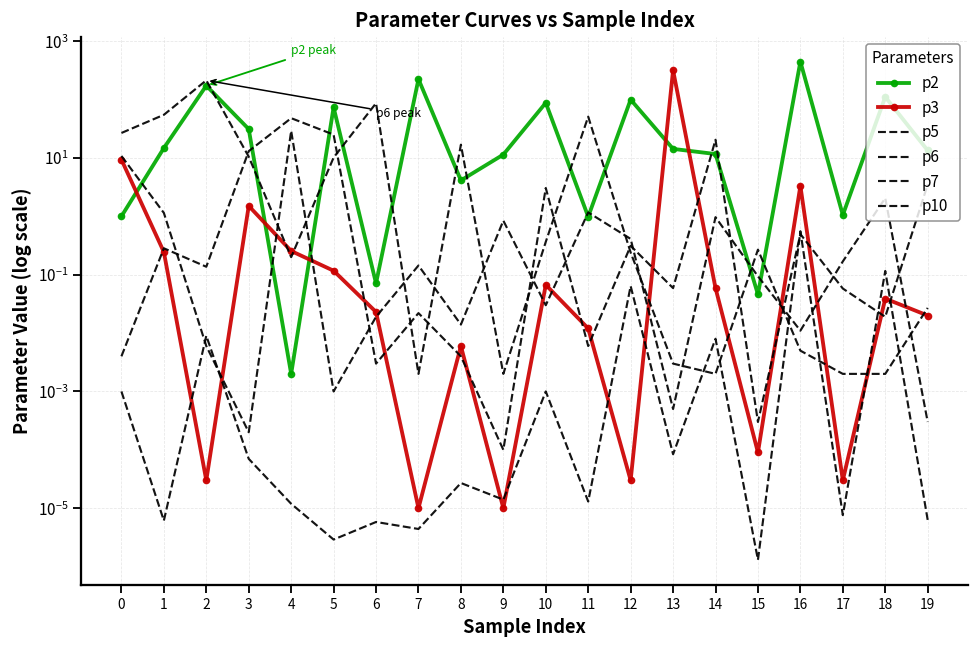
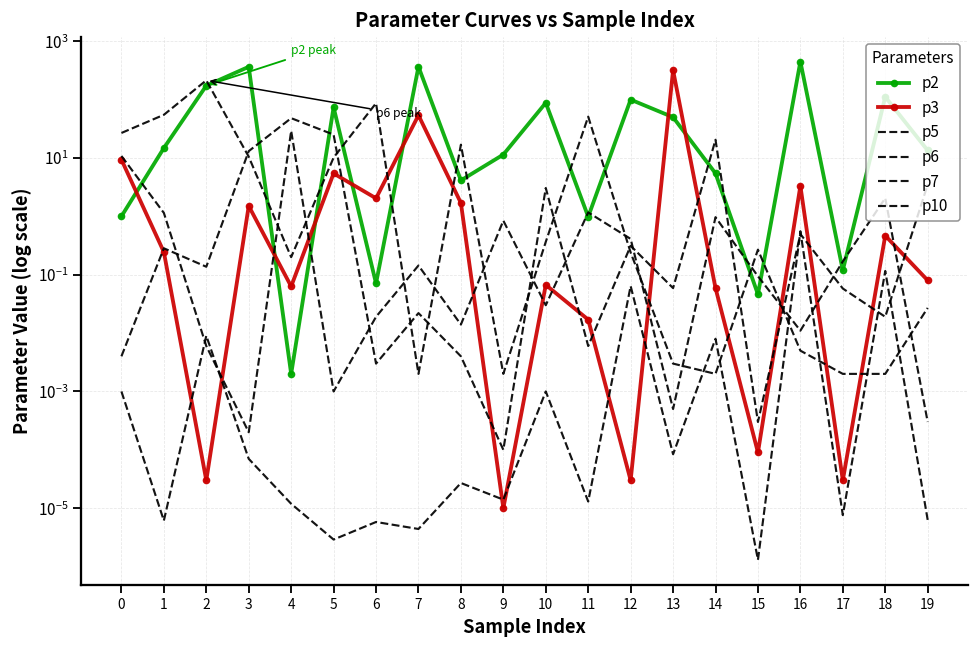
  {
    "p2": {
      "0": 1.0,
      "1": 15,
      "2": 170,
-     "3": 30,
+     "3": 400,
      "4": 0.0020,
      "5": 70,
      "6": 0.07,
-     "7": 220,
+     "7": 400,
      "8": 4,
      "9": 11,
      "10": 90,
      "11": 1.0,
      "12": 100,
-     "13": 14,
-     "14": 12,
+     "13": 50,
+     "14": 5,
      "15": 0.05,
      "16": 400,
-     "17": 1.1
+     "17": 0.12
    },
    "p3": {
      "0": 9,
      "1": 0.2,
      "2": 0.00003,
      "3": 1.5,
-     "4": 0.3,
-     "5": 0.12,
-     "6": 0.023,
-     "7": 0,
-     "8": 0.006,
+     "4": 0.06,
+     "5": 5,
+     "6": 2.0,
+     "7": 50,
+     "8": 1.7,
      "9": 0.000010,
      "10": 0.07,
-     "11": 0.012,
+     "11": 0.017,
      "12": 0.00003,
      "13": 300,
      "14": 0.06,
      "15": 0.00009,
      "16": 3,
      "17": 0.00003,
-     "18": 0.04,
-     "19": 0.02
+     "18": 0.5,
+     "19": 0.08
    }
  }
